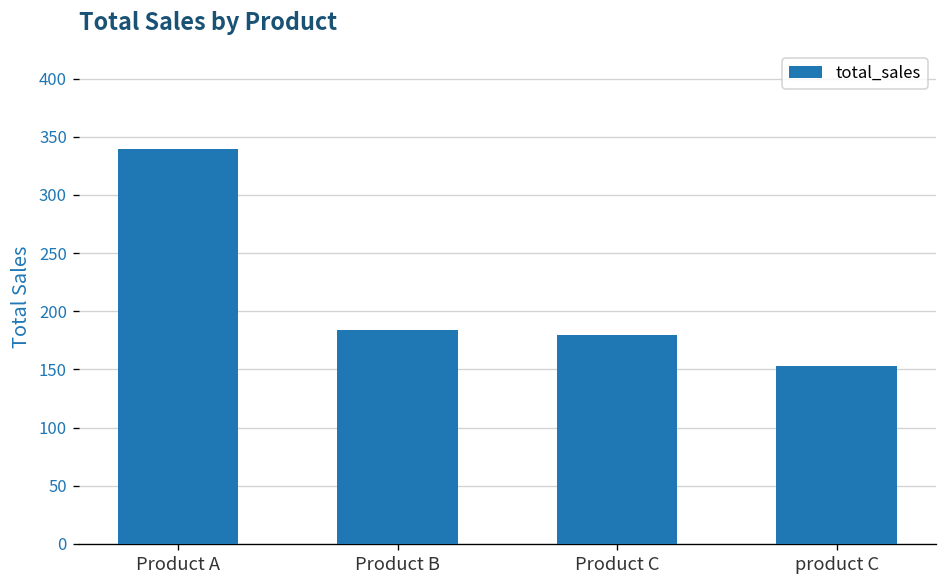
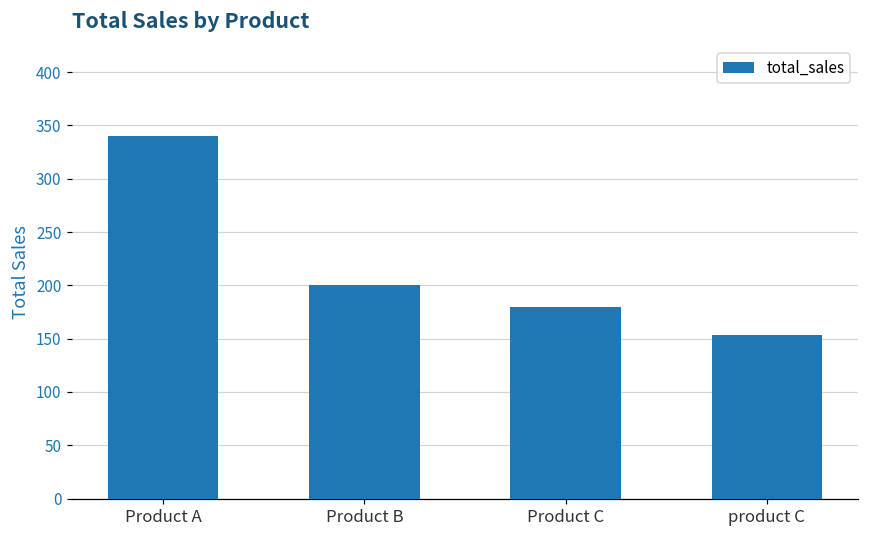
  {
    "Product A": 340,
-   "Product B": 180,
+   "Product B": 200,
    "Product C": 180,
    "product C": 150
  }
